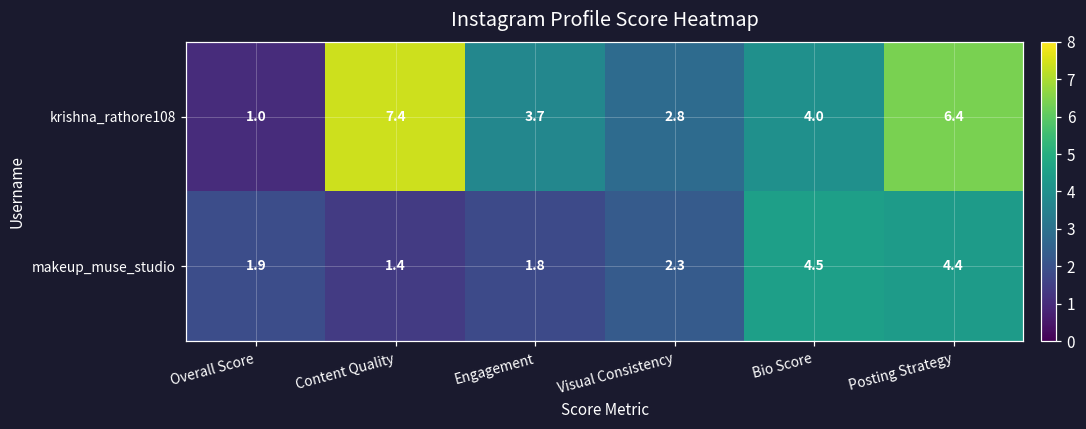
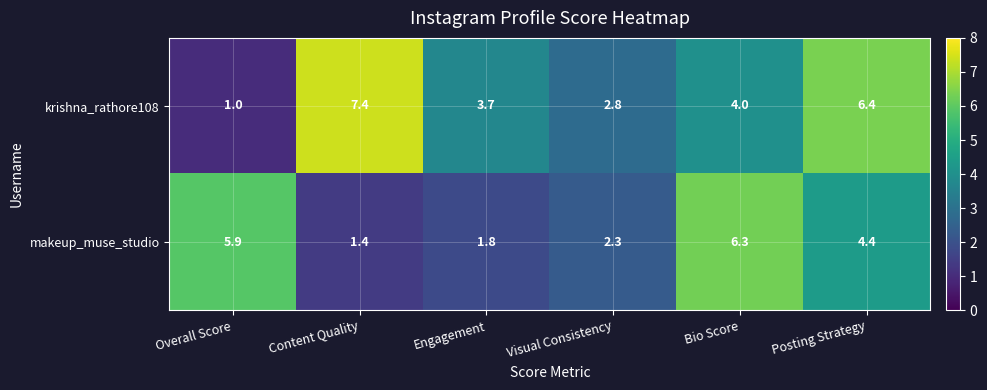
  {
    "krishna_rathore108": {
      "Overall Score": 1.0,
      "Content Quality": 7.4,
      "Engagement": 3.7,
      "Visual Consistency": 2.8,
      "Bio Score": 4.0,
      "Posting Strategy": 6.4
    },
    "makeup_muse_studio": {
-     "Overall Score": 1.9,
+     "Overall Score": 5.9,
      "Content Quality": 1.4,
      "Engagement": 1.8,
      "Visual Consistency": 2.3,
-     "Bio Score": 4.5,
+     "Bio Score": 6.3,
      "Posting Strategy": 4.4
    }
  }
